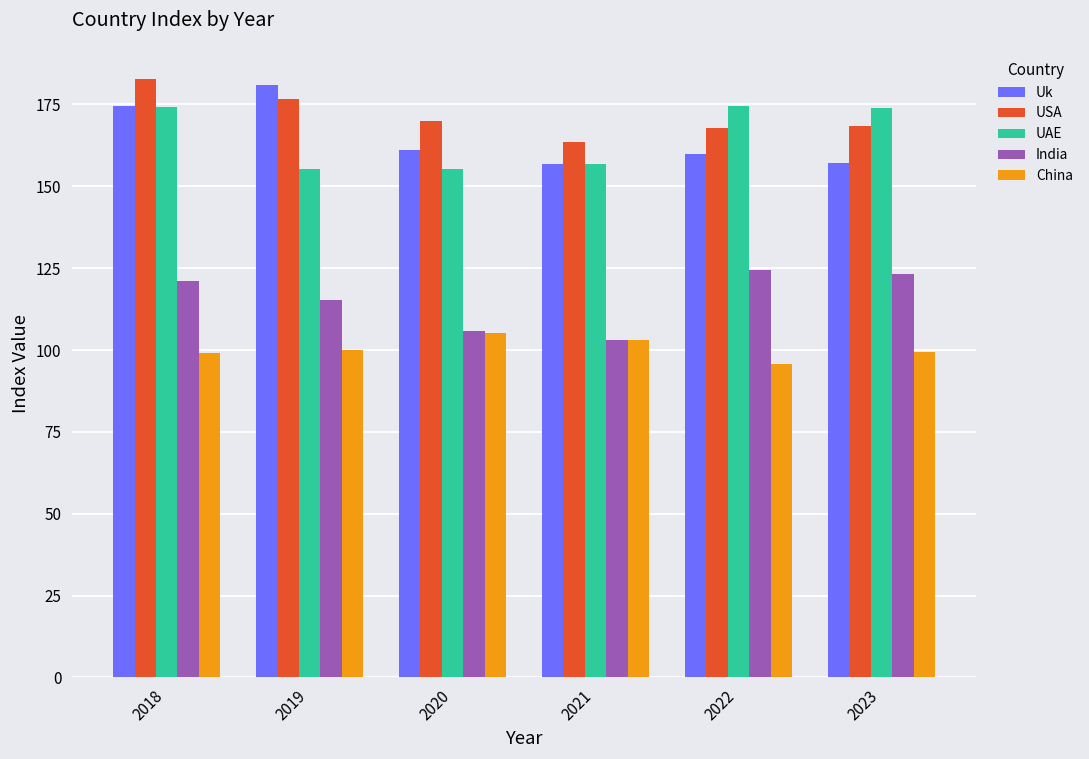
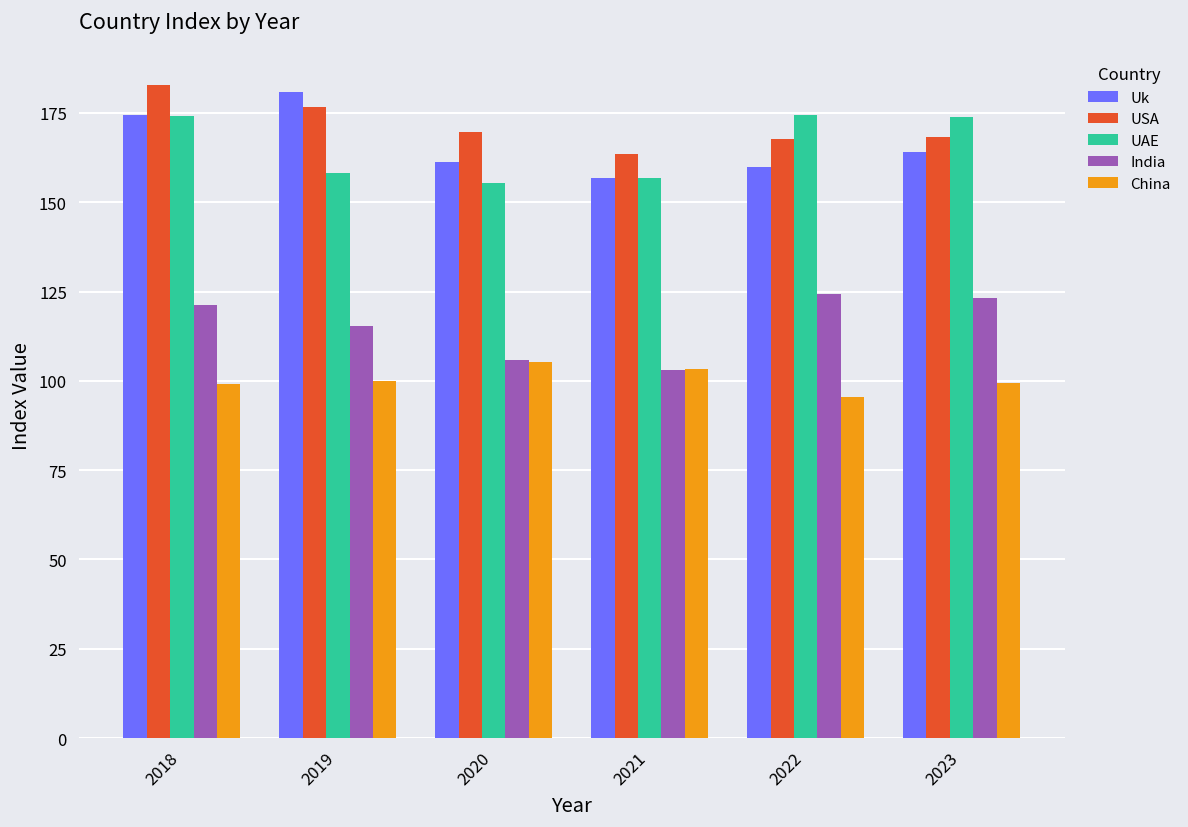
  {
    "Uk": {
      "2018": 174,
      "2019": 181,
      "2020": 161,
      "2021": 157,
      "2022": 160,
-     "2023": 157
+     "2023": 164
    },
    "USA": {
      "2018": 183,
      "2019": 177,
      "2020": 170,
      "2021": 164,
      "2022": 168,
      "2023": 168
    },
    "UAE": {
      "2018": 174,
-     "2019": 155,
+     "2019": 158,
      "2020": 155,
      "2021": 157,
      "2022": 174,
      "2023": 174
    },
    "India": {
      "2018": 121,
      "2019": 115,
      "2020": 106,
      "2021": 103,
      "2022": 124,
      "2023": 123
    },
    "China": {
      "2018": 99,
      "2019": 100,
      "2020": 105,
      "2021": 103,
      "2022": 96,
      "2023": 99
    }
  }
